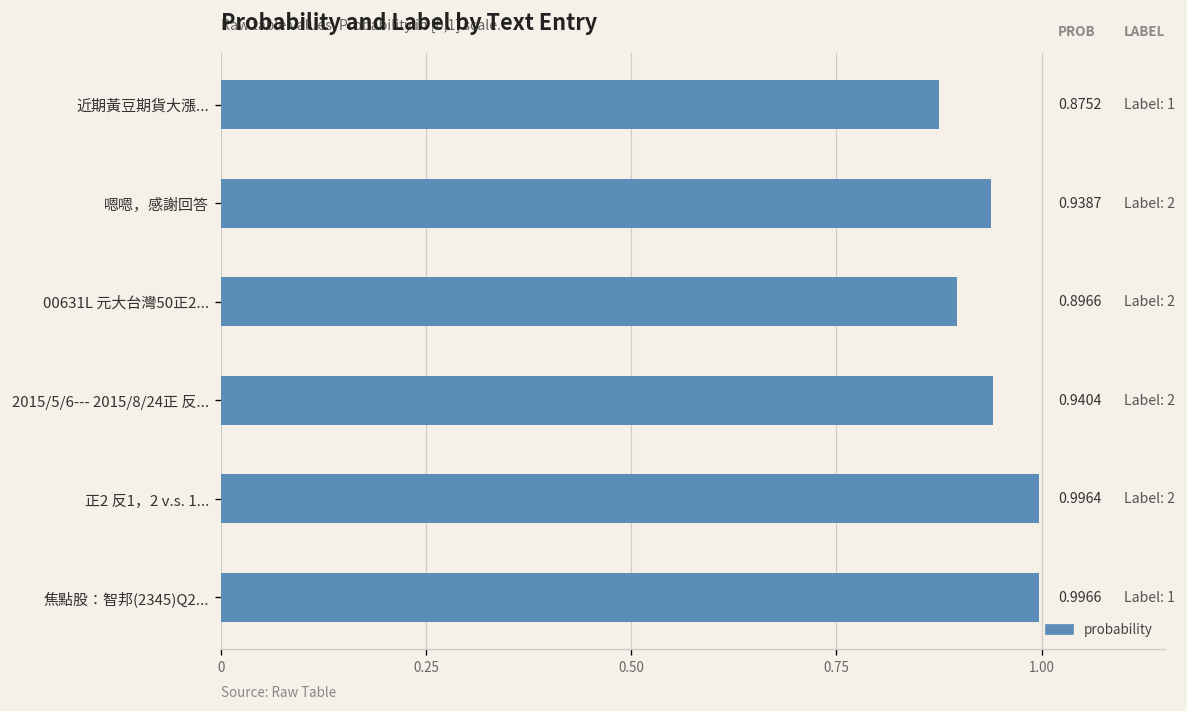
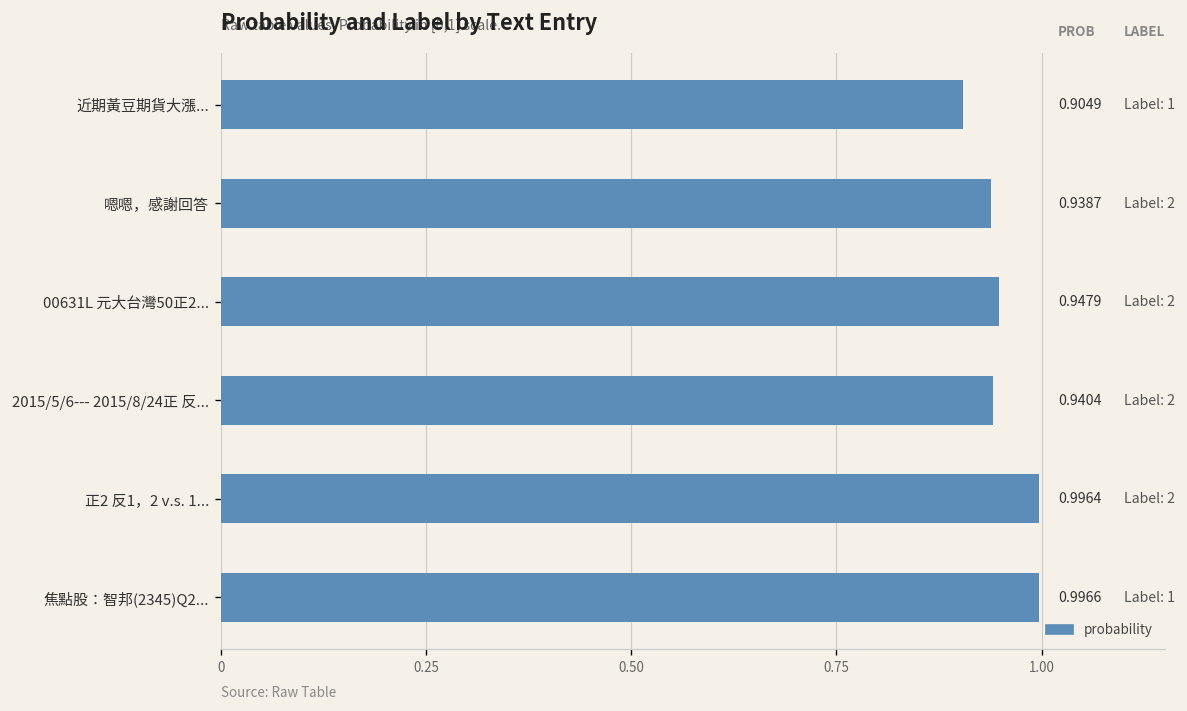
  {
-   "近期黃豆期貨大漲...": 0.8752,
-   "00631L 元大台灣50正2...": 0.8966,
+   "近期黃豆期貨大漲...": 0.9049,
+   "00631L 元大台灣50正2...": 0.9479,
    "正2 反1，2 v.s. 1...": 0.9964,
    "焦點股：智邦(2345)Q2...": 0.9966
  }
